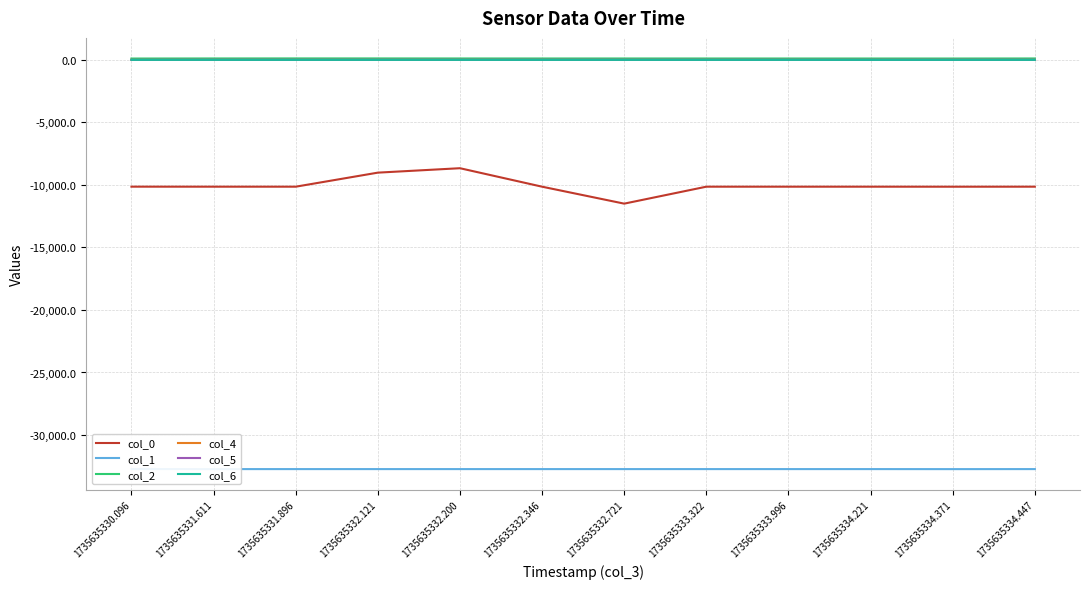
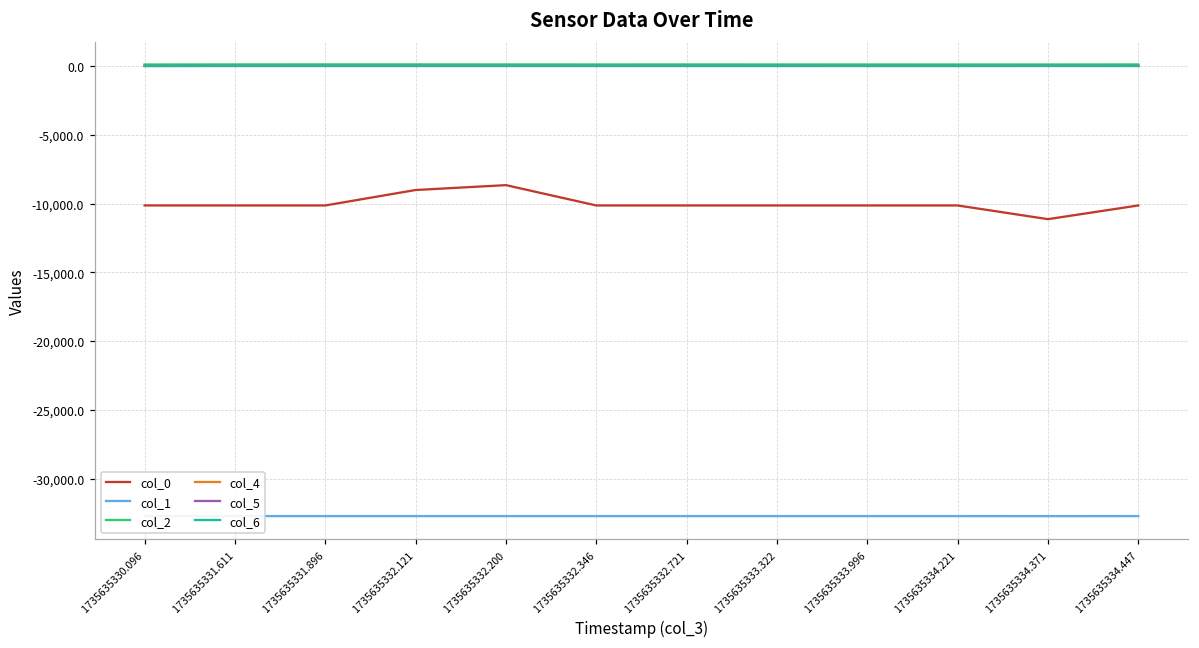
  {
    "col_0": {
      "1735635330.096": "-10,100",
      "1735635331.611": "-10,100",
      "1735635331.896": "-10,100",
      "1735635332.121": "-9,000",
      "1735635332.200": "-8,700",
      "1735635332.346": "-10,100",
-     "1735635332.721": "-11,500",
+     "1735635332.721": "-10,100",
      "1735635333.322": "-10,100",
      "1735635333.996": "-10,100",
      "1735635334.221": "-10,100",
-     "1735635334.371": "-10,100",
+     "1735635334.371": "-11,100",
      "1735635334.447": "-10,100"
    },
    "col_1": {
      "1735635331.896": "-32,700",
      "1735635332.121": "-32,700",
      "1735635332.200": "-32,700",
      "1735635332.346": "-32,700",
      "1735635332.721": "-32,700",
      "1735635333.322": "-32,700",
      "1735635333.996": "-32,700",
      "1735635334.221": "-32,700",
      "1735635334.371": "-32,700",
      "1735635334.447": "-32,700"
    }
  }
